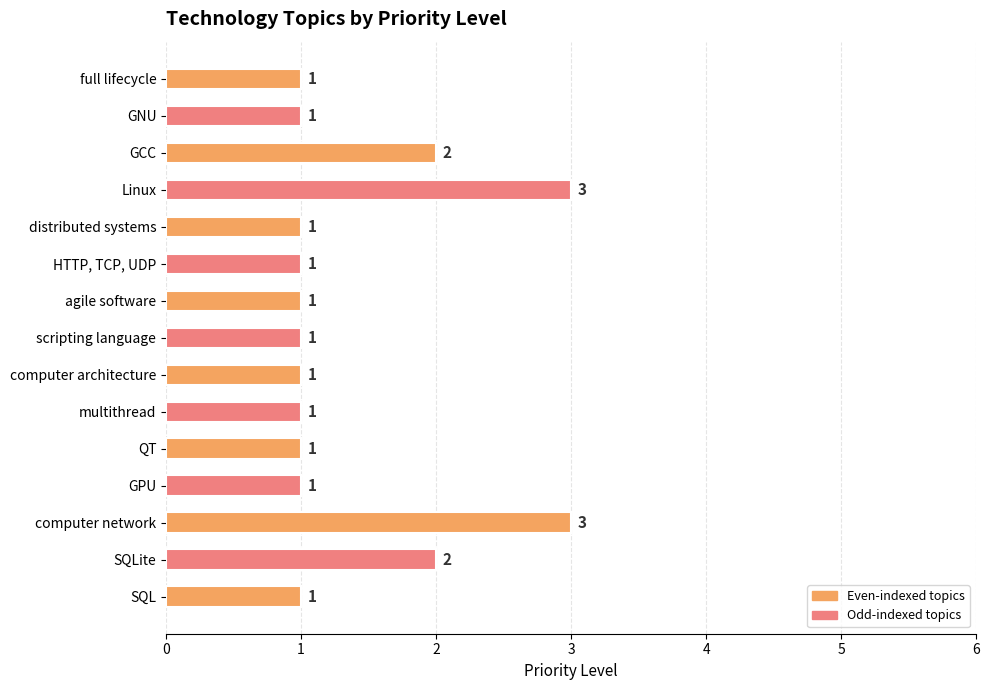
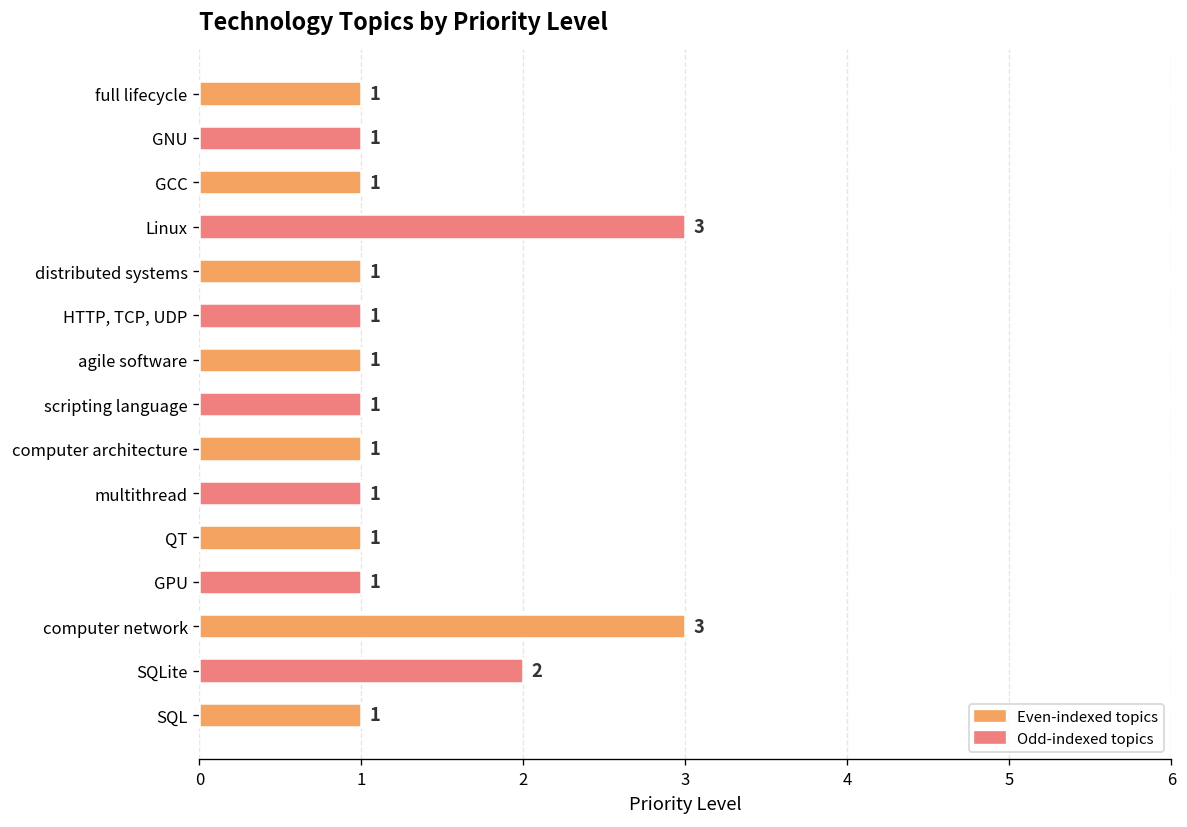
  {
    "full lifecycle": 1,
    "GNU": 1,
-   "GCC": 2,
+   "GCC": 1,
    "Linux": 3,
    "distributed systems": 1,
    "HTTP, TCP, UDP": 1,
    "agile software": 1,
    "scripting language": 1,
    "computer architecture": 1,
    "multithread": 1,
    "QT": 1,
    "GPU": 1,
    "computer network": 3,
    "SQLite": 2,
    "SQL": 1
  }
